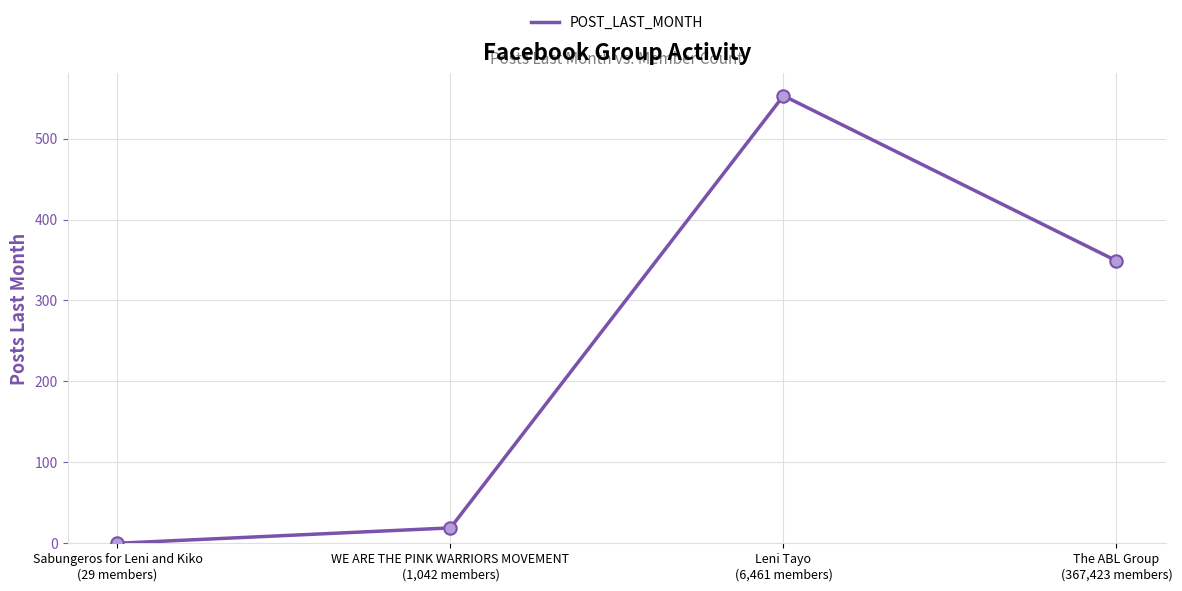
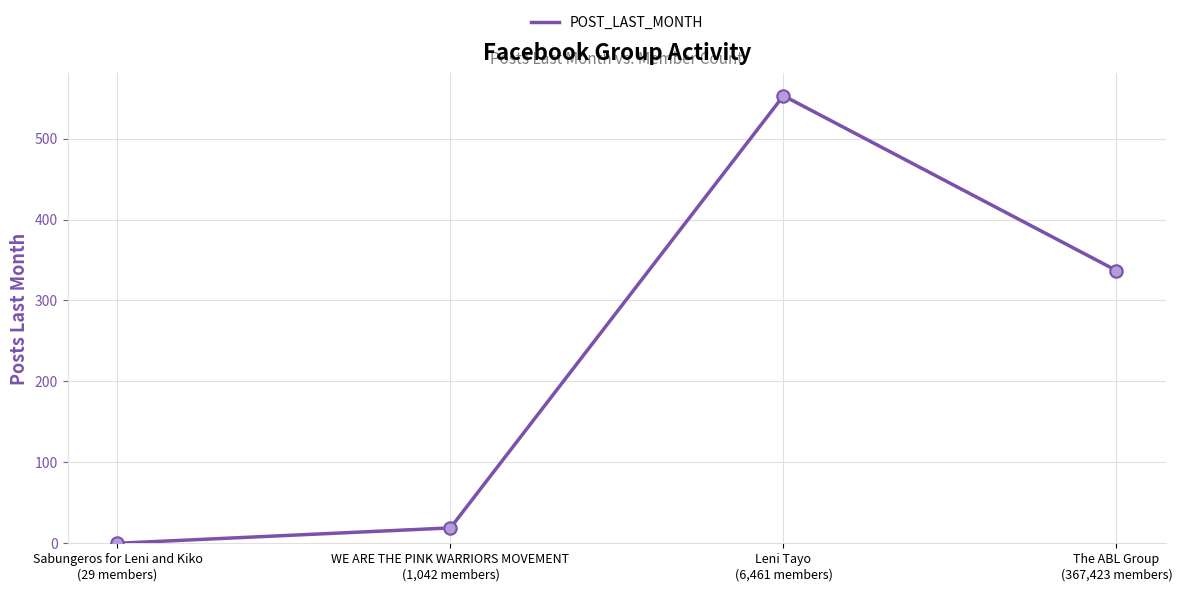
  {
    "Sabungeros for Leni and Kiko (29 members)": 0,
    "WE ARE THE PINK WARRIORS MOVEMENT (1,042 members)": 20,
    "Leni Tayo (6,461 members)": 550,
-   "The ABL Group (367,423 members)": 350
+   "The ABL Group (367,423 members)": 340
  }
